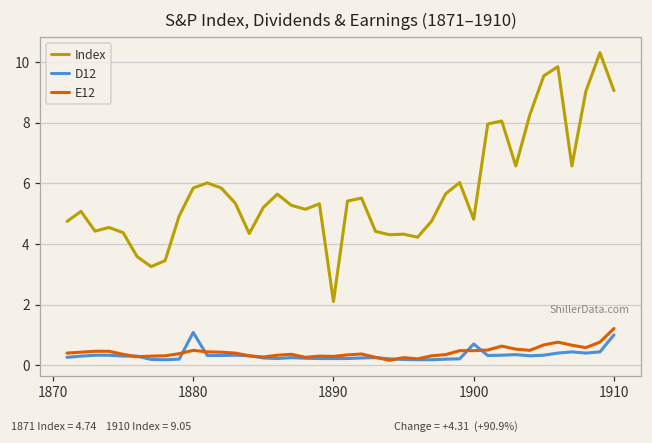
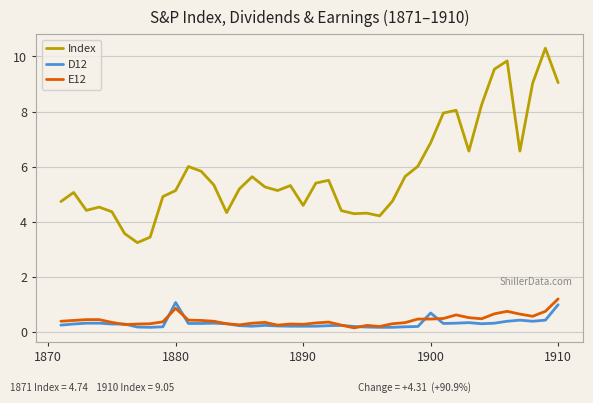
  {
    "Index": {
-     "1880": 5.8,
-     "1890": 2.1,
-     "1900": 4.8,
+     "1880": 5.1,
+     "1890": 4.6,
+     "1900": 6.9,
      "1910": 9.1
    },
    "D12": {
      "1880": 1.1,
      "1900": 0.7,
      "1910": 1.0
    },
    "E12": {
-     "1880": 0.5,
+     "1880": 0.9,
      "1900": 0.5,
      "1910": 1.2
    }
  }
